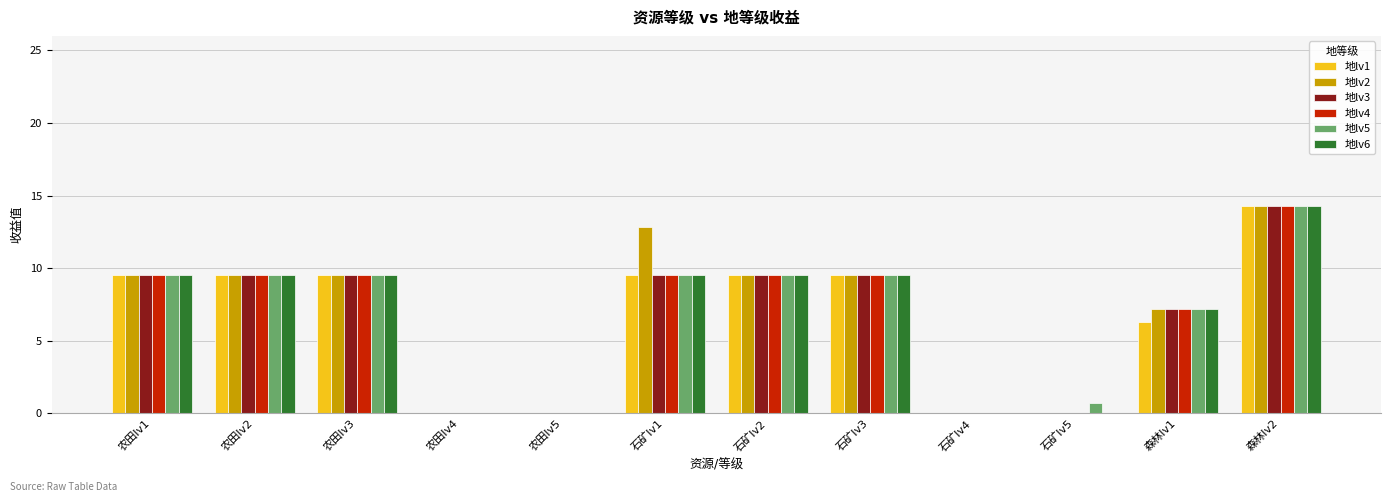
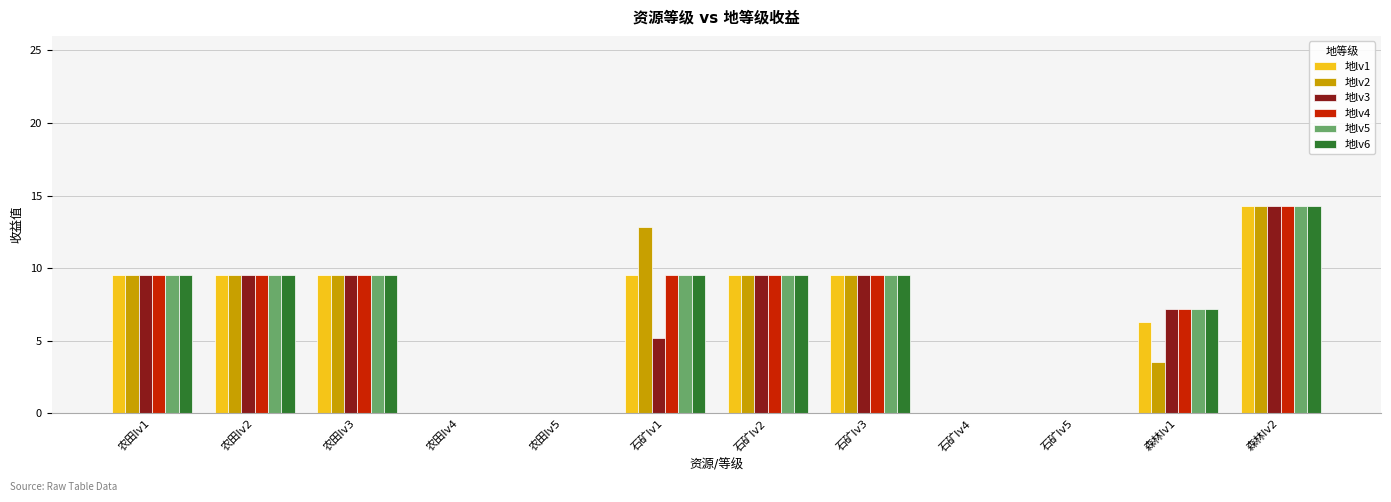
  {
    "地lv1": {
      "农田lv1": 9.5,
      "农田lv2": 9.5,
      "农田lv3": 9.5,
      "农田lv4": 0.0,
      "农田lv5": 0.0,
      "石矿lv1": 9.5,
      "石矿lv2": 9.5,
      "石矿lv3": 9.5,
      "石矿lv4": 0.0,
      "石矿lv5": 0.0,
      "森林lv1": 6.3,
      "森林lv2": 14.3
    },
    "地lv2": {
      "农田lv1": 9.5,
      "农田lv2": 9.5,
      "农田lv3": 9.5,
      "农田lv4": 0.0,
      "农田lv5": 0.0,
      "石矿lv1": 12.8,
      "石矿lv2": 9.5,
      "石矿lv3": 9.5,
      "石矿lv4": 0.0,
      "石矿lv5": 0.0,
-     "森林lv1": 7.2,
+     "森林lv1": 3.5,
      "森林lv2": 14.3
    },
    "地lv3": {
      "农田lv1": 9.5,
      "农田lv2": 9.5,
      "农田lv3": 9.5,
      "农田lv4": 0.0,
      "农田lv5": 0.0,
-     "石矿lv1": 9.5,
+     "石矿lv1": 5.2,
      "石矿lv2": 9.5,
      "石矿lv3": 9.5,
      "石矿lv4": 0.0,
      "石矿lv5": 0.0,
      "森林lv1": 7.2,
      "森林lv2": 14.3
    },
    "地lv4": {
      "农田lv1": 9.5,
      "农田lv2": 9.5,
      "农田lv3": 9.5,
      "农田lv4": 0.0,
      "农田lv5": 0.0,
      "石矿lv1": 9.5,
      "石矿lv2": 9.5,
      "石矿lv3": 9.5,
      "石矿lv4": 0.0,
      "石矿lv5": 0.0,
      "森林lv1": 7.2,
      "森林lv2": 14.3
    },
    "地lv5": {
      "农田lv1": 9.5,
      "农田lv2": 9.5,
      "农田lv3": 9.5,
      "农田lv4": 0.0,
      "农田lv5": 0.0,
      "石矿lv1": 9.5,
      "石矿lv2": 9.5,
      "石矿lv3": 9.5,
      "石矿lv4": 0.0,
-     "石矿lv5": 0.7,
+     "石矿lv5": 0.0,
      "森林lv1": 7.2,
      "森林lv2": 14.3
    },
    "地lv6": {
      "农田lv1": 9.5,
      "农田lv2": 9.5,
      "农田lv3": 9.5,
      "农田lv4": 0.0,
      "农田lv5": 0.0,
      "石矿lv1": 9.5,
      "石矿lv2": 9.5,
      "石矿lv3": 9.5,
      "石矿lv4": 0.0,
      "石矿lv5": 0.0,
      "森林lv1": 7.2,
      "森林lv2": 14.3
    }
  }
